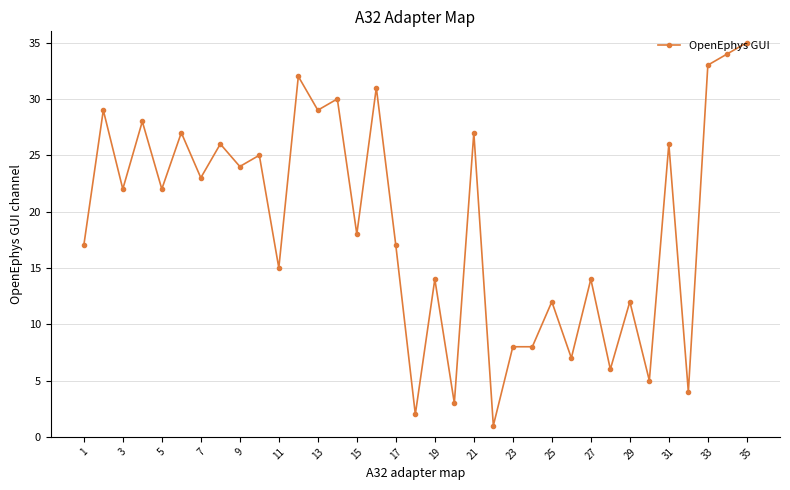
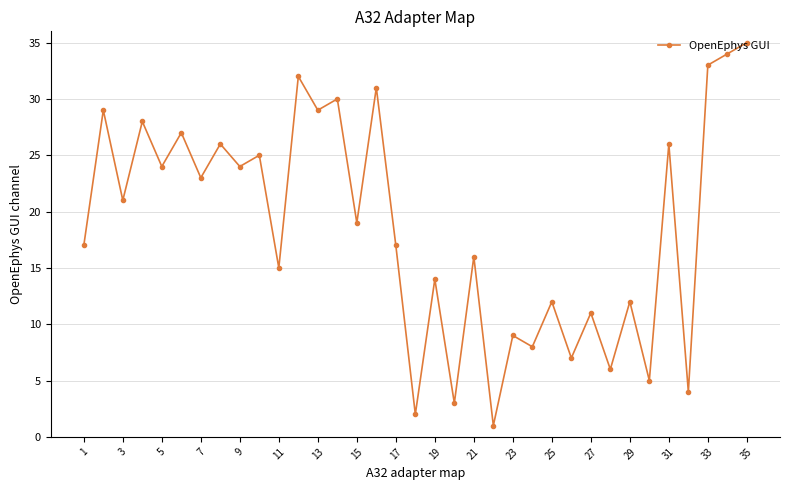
  {
    "1": 17,
-   "3": 22,
-   "5": 22,
+   "3": 21,
+   "5": 24,
    "7": 23,
    "9": 24,
    "11": 15,
    "13": 29,
-   "15": 18,
+   "15": 19,
    "17": 17,
    "19": 14,
-   "21": 27,
-   "23": 8,
+   "21": 16,
+   "23": 9,
    "25": 12,
-   "27": 14,
+   "27": 11,
    "29": 12,
    "31": 26,
    "33": 33,
    "35": 35
  }
